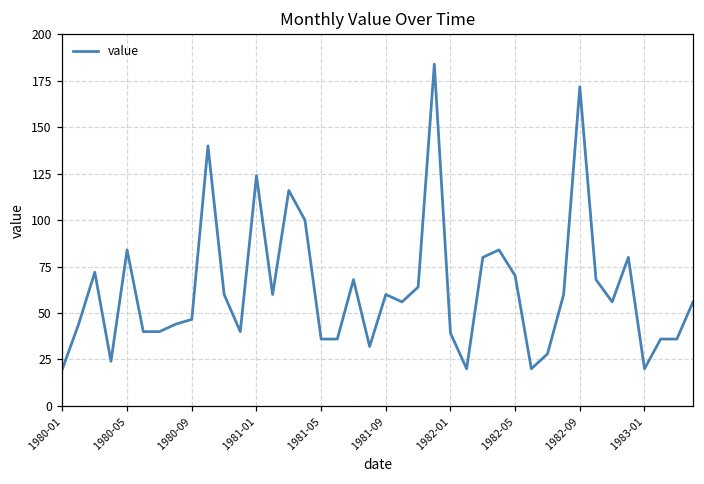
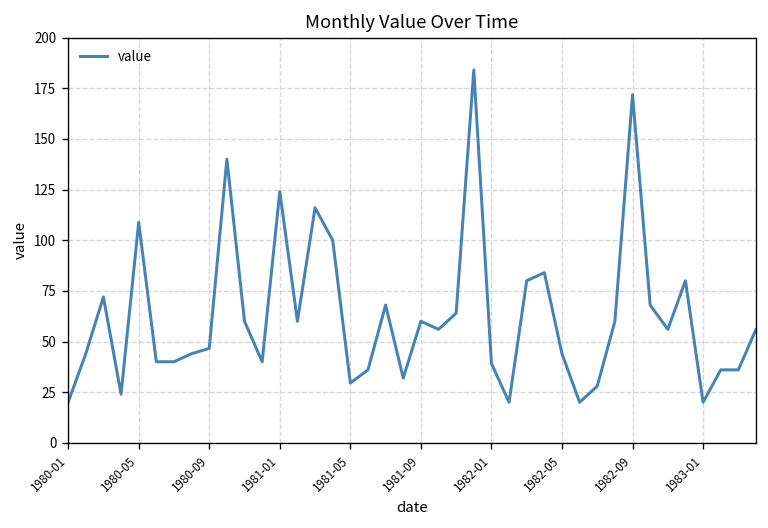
  {
    "1980-01": 20,
-   "1980-05": 84,
+   "1980-05": 109,
    "1980-09": 47,
    "1981-01": 124,
-   "1981-05": 36,
+   "1981-05": 30,
    "1981-09": 60,
    "1982-01": 39,
-   "1982-05": 70,
+   "1982-05": 44,
    "1982-09": 172,
    "1983-01": 20
  }
